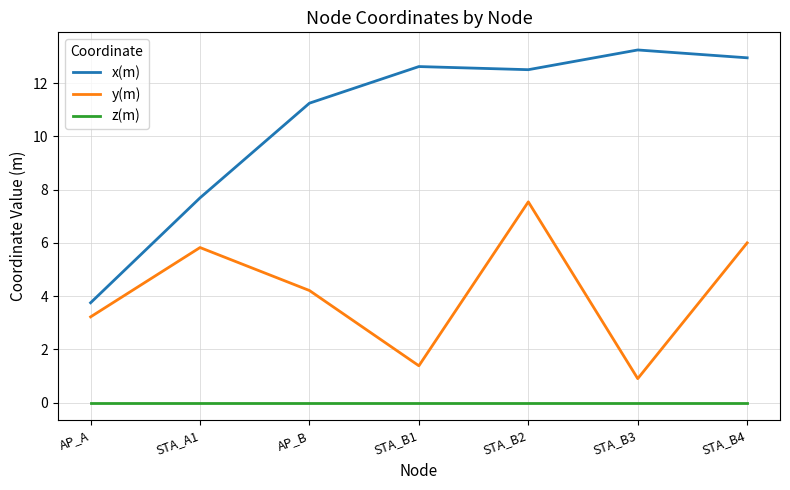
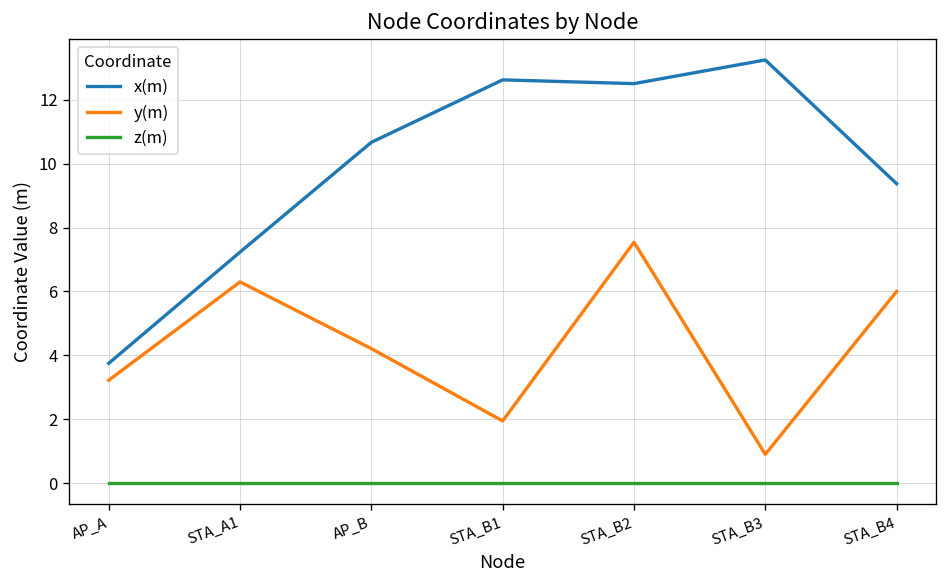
  {
    "x(m)": {
      "AP_A": 3.8,
-     "STA_A1": 7.7,
-     "AP_B": 11.3,
+     "STA_A1": 7.2,
+     "AP_B": 10.7,
      "STA_B1": 12.6,
      "STA_B2": 12.5,
      "STA_B3": 13.2,
-     "STA_B4": 13.0
+     "STA_B4": 9.4
    },
    "y(m)": {
      "AP_A": 3.2,
-     "STA_A1": 5.8,
+     "STA_A1": 6.3,
      "AP_B": 4.2,
-     "STA_B1": 1.4,
+     "STA_B1": 1.9,
      "STA_B2": 7.5,
      "STA_B3": 0.9,
      "STA_B4": 6.0
    },
    "z(m)": {
      "AP_A": 0.0,
      "STA_A1": 0.0,
      "AP_B": 0.0,
      "STA_B1": 0.0,
      "STA_B2": 0.0,
      "STA_B3": 0.0,
      "STA_B4": 0.0
    }
  }
